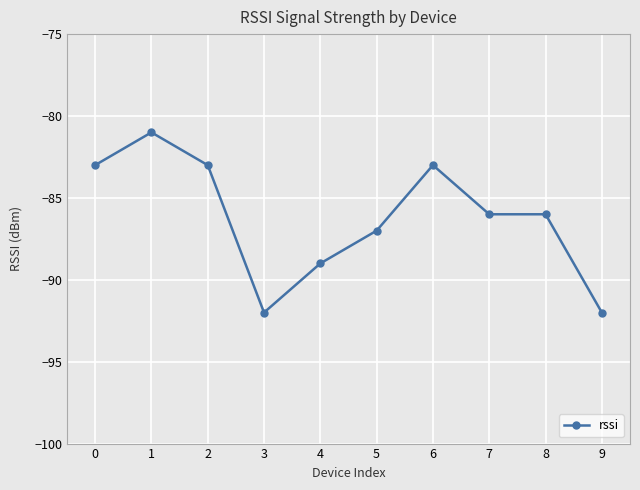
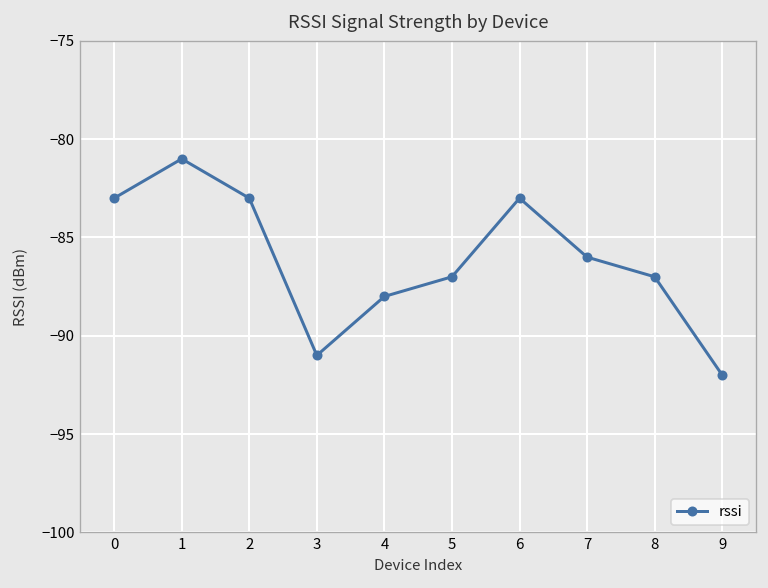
  {
    "0": -83,
    "1": -81,
    "2": -83,
-   "3": -92,
-   "4": -89,
+   "3": -91,
+   "4": -88,
    "5": -87,
    "6": -83,
    "7": -86,
-   "8": -86,
+   "8": -87,
    "9": -92
  }
